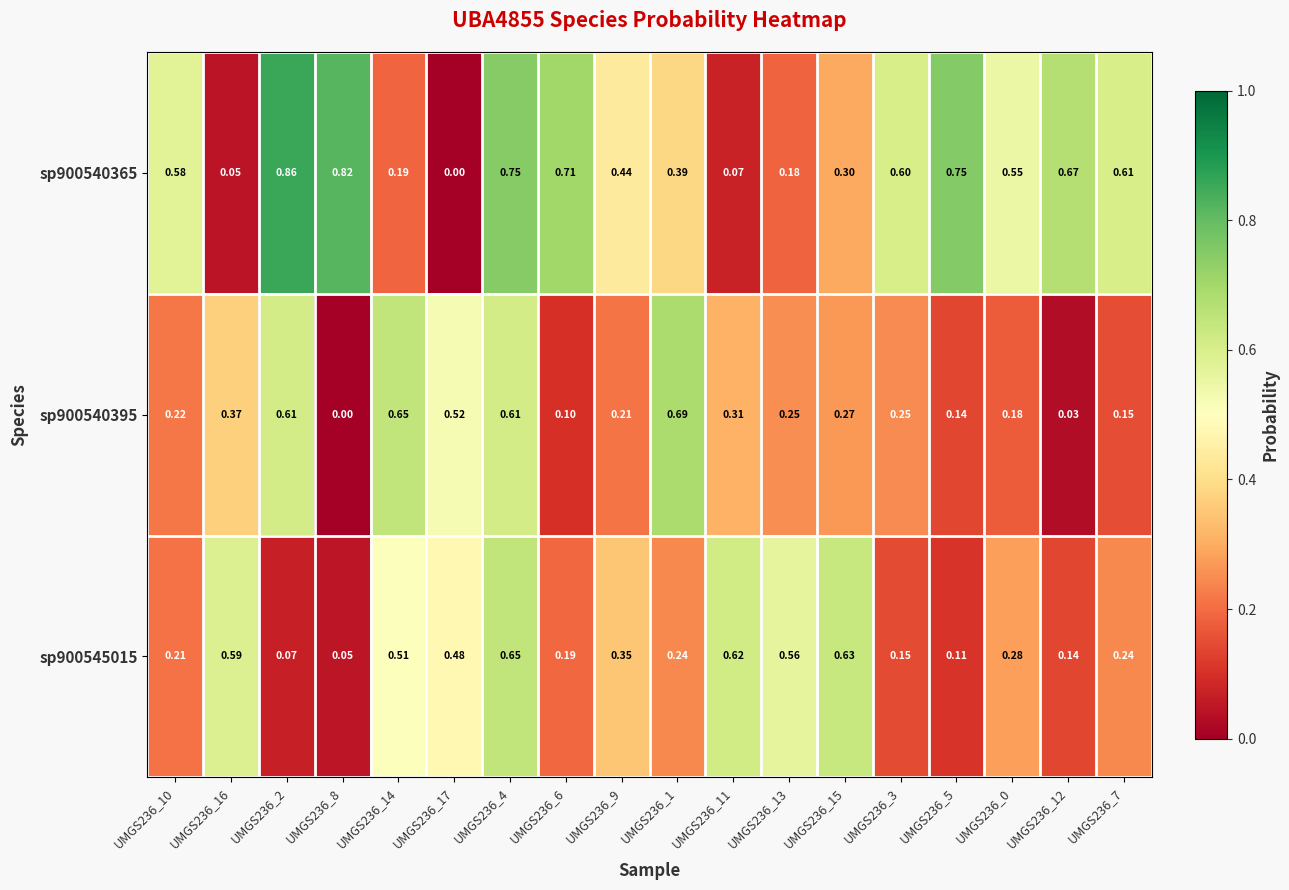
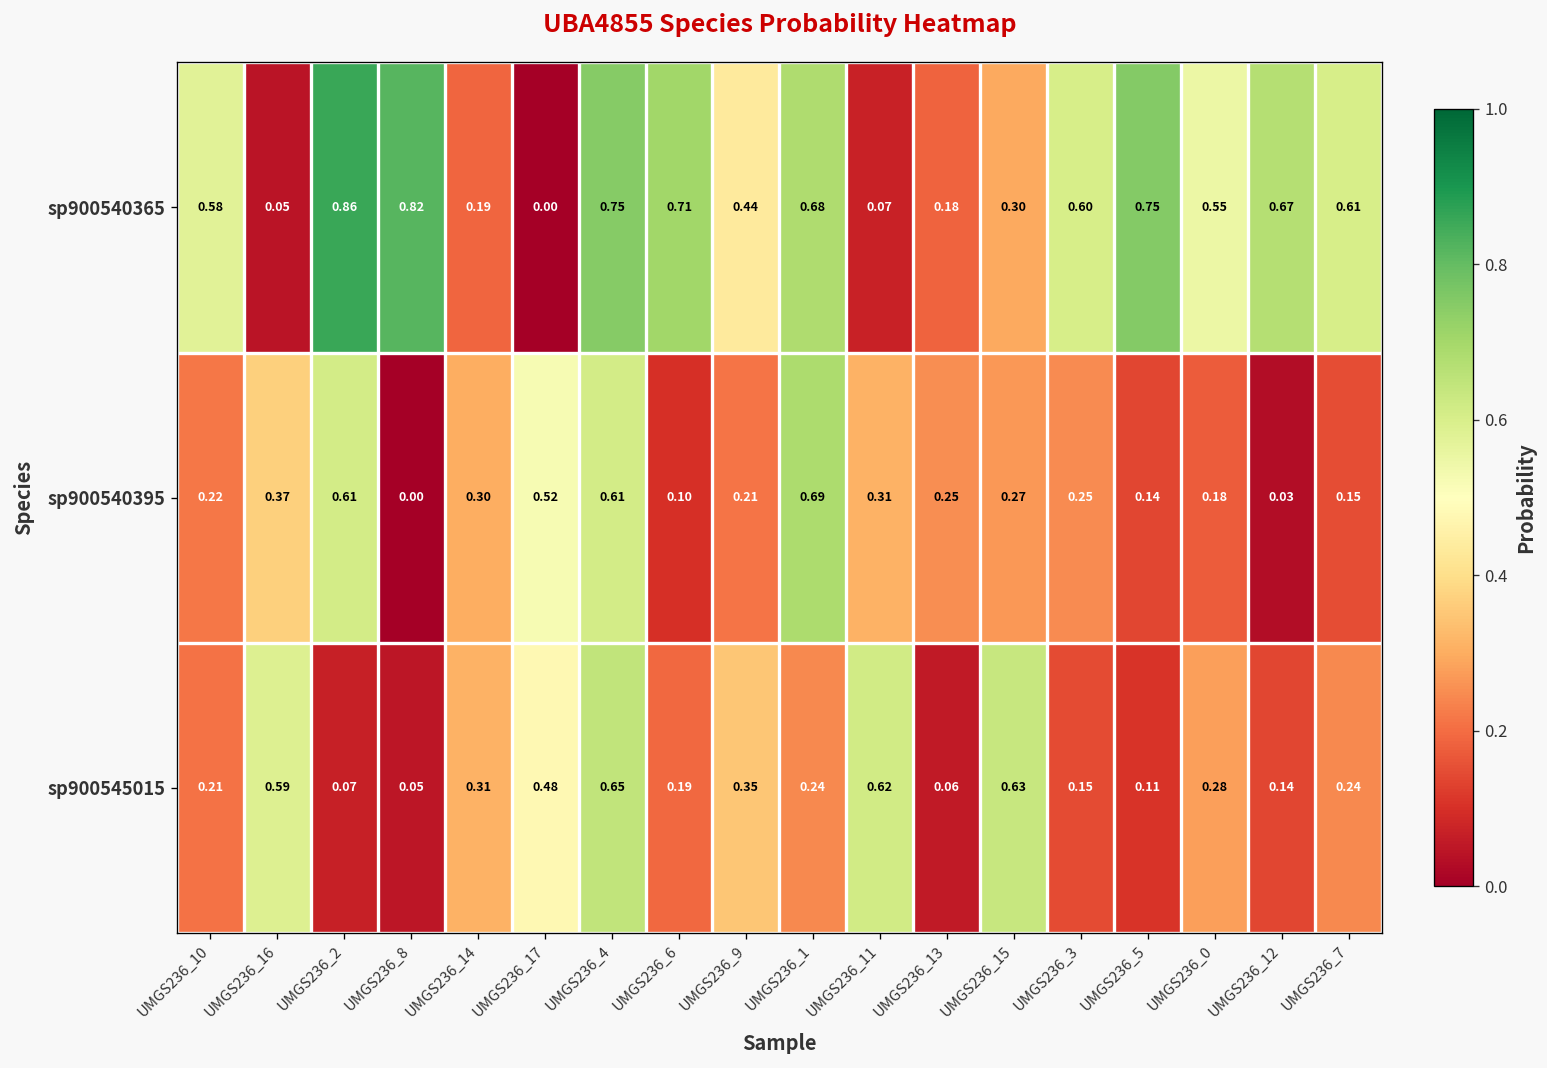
  {
    "sp900540365": {
      "UMGS236_10": 0.58,
      "UMGS236_16": 0.05,
      "UMGS236_2": 0.86,
      "UMGS236_8": 0.82,
      "UMGS236_14": 0.19,
      "UMGS236_17": 0.00,
      "UMGS236_4": 0.75,
      "UMGS236_6": 0.71,
      "UMGS236_9": 0.44,
-     "UMGS236_1": 0.39,
+     "UMGS236_1": 0.68,
      "UMGS236_11": 0.07,
      "UMGS236_13": 0.18,
      "UMGS236_15": 0.30,
      "UMGS236_3": 0.60,
      "UMGS236_5": 0.75,
      "UMGS236_0": 0.55,
      "UMGS236_12": 0.67,
      "UMGS236_7": 0.61
    },
    "sp900540395": {
      "UMGS236_10": 0.22,
      "UMGS236_16": 0.37,
      "UMGS236_2": 0.61,
      "UMGS236_8": 0.00,
-     "UMGS236_14": 0.65,
+     "UMGS236_14": 0.30,
      "UMGS236_17": 0.52,
      "UMGS236_4": 0.61,
      "UMGS236_6": 0.10,
      "UMGS236_9": 0.21,
      "UMGS236_1": 0.69,
      "UMGS236_11": 0.31,
      "UMGS236_13": 0.25,
      "UMGS236_15": 0.27,
      "UMGS236_3": 0.25,
      "UMGS236_5": 0.14,
      "UMGS236_0": 0.18,
      "UMGS236_12": 0.03,
      "UMGS236_7": 0.15
    },
    "sp900545015": {
      "UMGS236_10": 0.21,
      "UMGS236_16": 0.59,
      "UMGS236_2": 0.07,
      "UMGS236_8": 0.05,
-     "UMGS236_14": 0.51,
+     "UMGS236_14": 0.31,
      "UMGS236_17": 0.48,
      "UMGS236_4": 0.65,
      "UMGS236_6": 0.19,
      "UMGS236_9": 0.35,
      "UMGS236_1": 0.24,
      "UMGS236_11": 0.62,
-     "UMGS236_13": 0.56,
+     "UMGS236_13": 0.06,
      "UMGS236_15": 0.63,
      "UMGS236_3": 0.15,
      "UMGS236_5": 0.11,
      "UMGS236_0": 0.28,
      "UMGS236_12": 0.14,
      "UMGS236_7": 0.24
    }
  }
